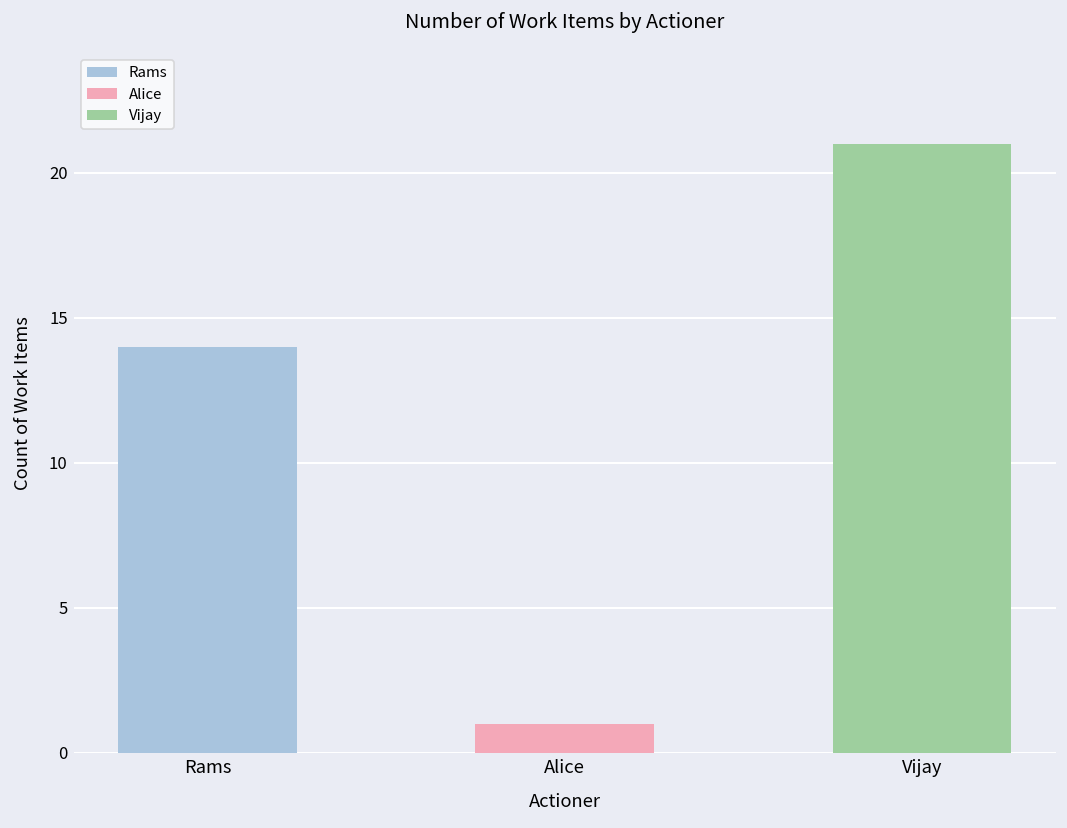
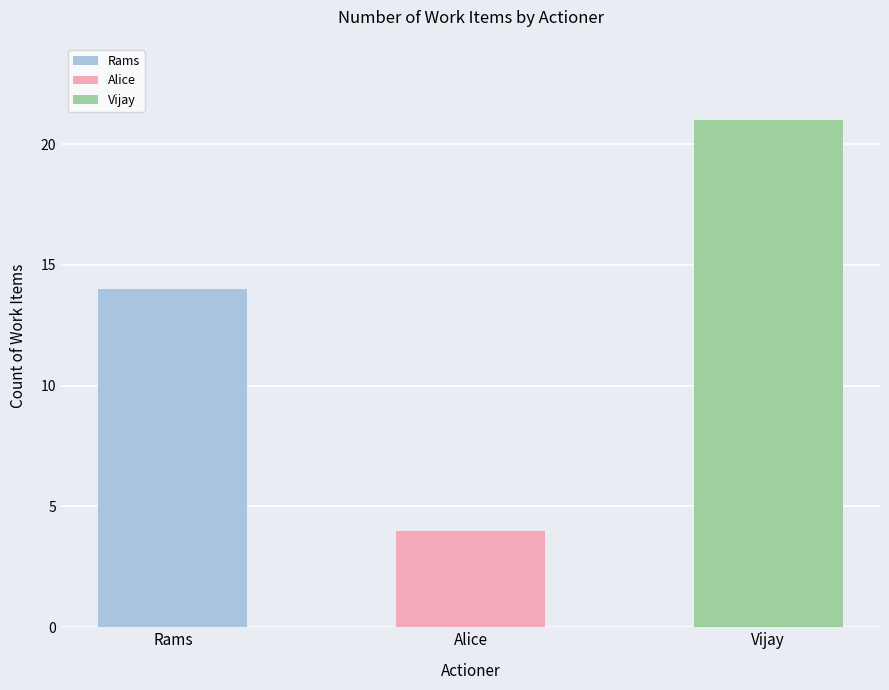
  {
    "Rams": 14,
-   "Alice": 1,
+   "Alice": 4,
    "Vijay": 21
  }
